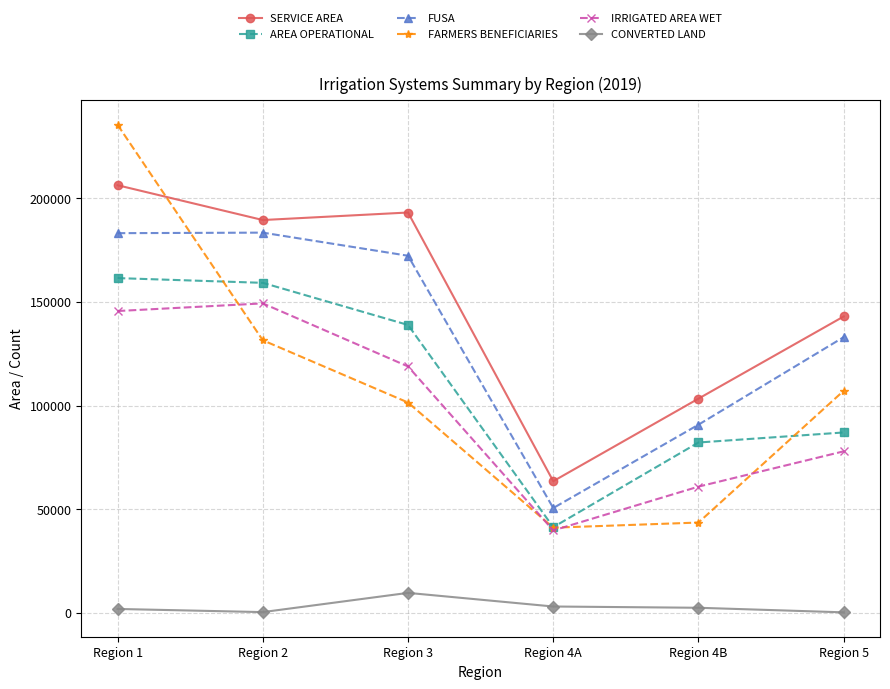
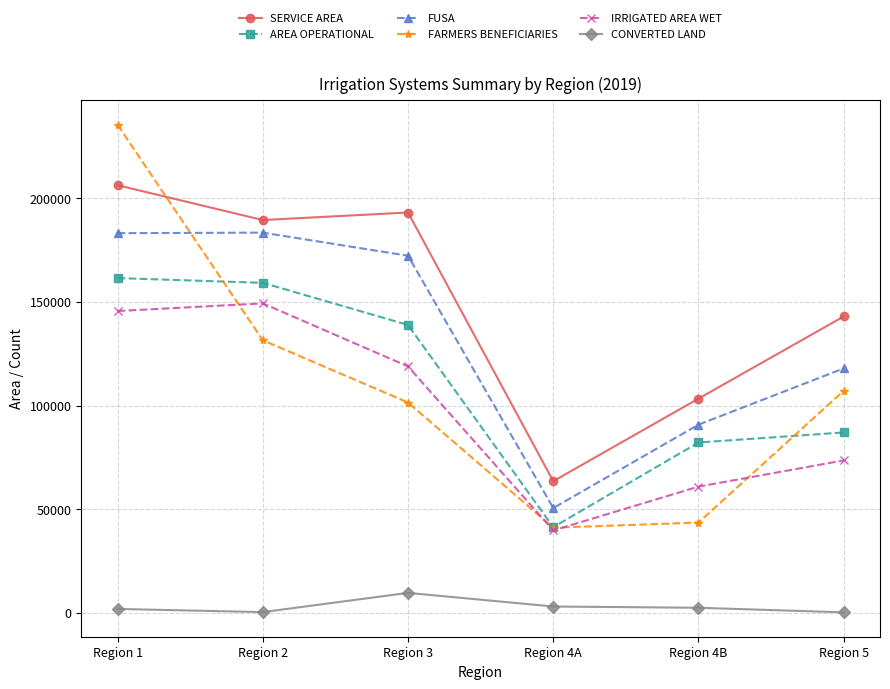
  {
    "SERVICE AREA": {
      "Region 1": 206000,
      "Region 2": 190000,
      "Region 3": 193000,
      "Region 4A": 63000,
      "Region 4B": 103000,
      "Region 5": 143000
    },
    "AREA OPERATIONAL": {
      "Region 1": 162000,
      "Region 2": 159000,
      "Region 3": 139000,
      "Region 4B": 82000,
      "Region 5": 87000
    },
    "FUSA": {
      "Region 1": 183000,
      "Region 2": 183000,
      "Region 3": 172000,
      "Region 4A": 51000,
      "Region 4B": 91000,
-     "Region 5": 133000
+     "Region 5": 118000
    },
    "FARMERS BENEFICIARIES": {
      "Region 1": 236000,
      "Region 2": 132000,
      "Region 3": 101000,
      "Region 4B": 44000,
      "Region 5": 107000
    },
    "IRRIGATED AREA WET": {
      "Region 1": 146000,
      "Region 2": 149000,
      "Region 3": 119000,
      "Region 4A": 40000,
      "Region 4B": 61000,
-     "Region 5": 78000
+     "Region 5": 73000
    },
    "CONVERTED LAND": {
      "Region 1": 2000,
      "Region 2": 0,
      "Region 3": 10000,
      "Region 4A": 3000,
      "Region 4B": 2000,
      "Region 5": 0
    }
  }
